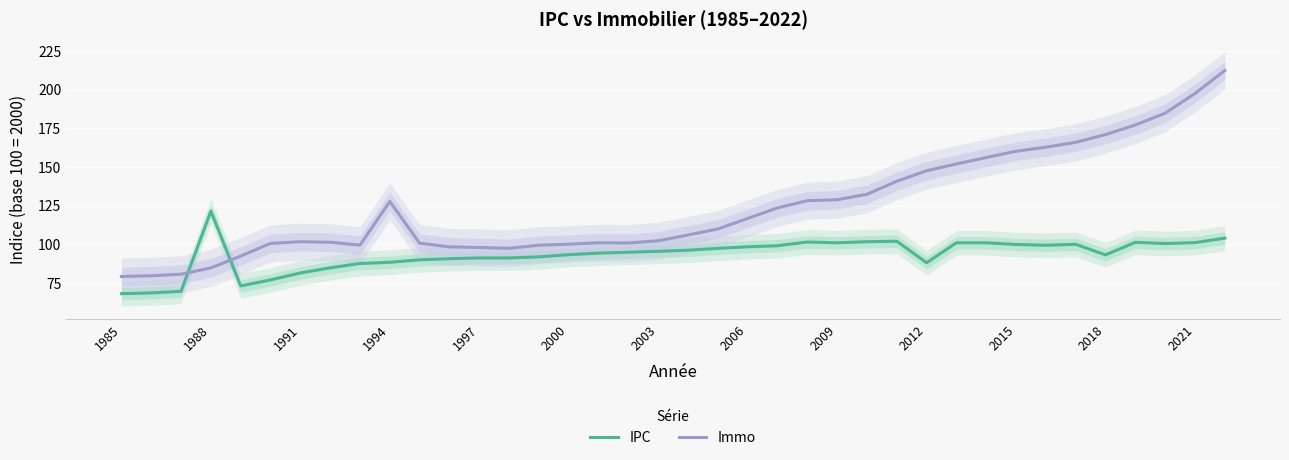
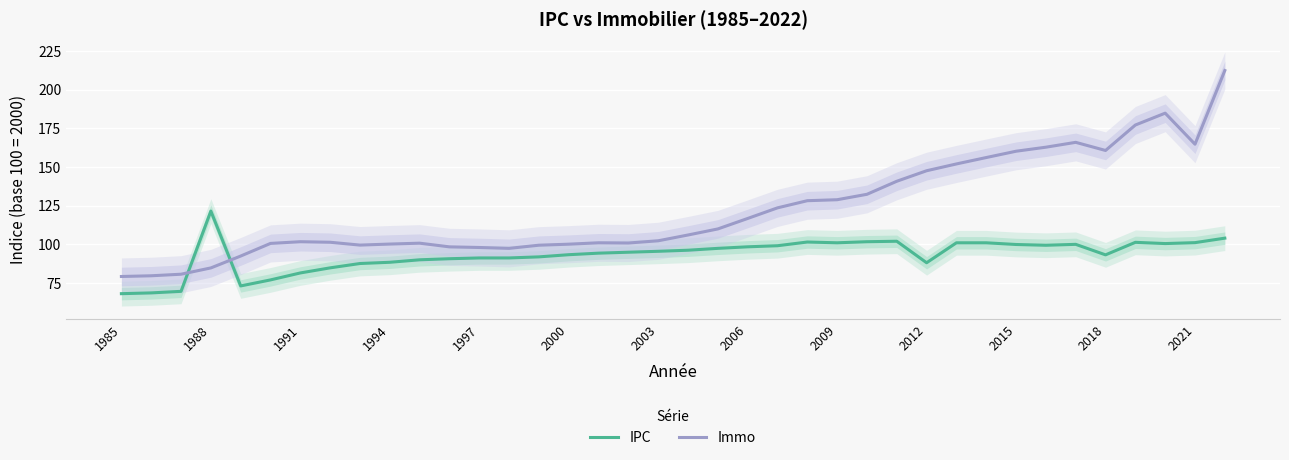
  {
    "IPC": {
      "1985": 68,
      "1988": 121,
      "1991": 81,
      "1994": 88,
      "1997": 91,
      "2000": 93,
      "2003": 95,
      "2006": 98,
      "2009": 101,
      "2012": 88,
      "2015": 100,
      "2018": 93,
      "2021": 101
    },
    "Immo": {
      "1985": 79,
      "1988": 85,
      "1991": 102,
-     "1994": 128,
+     "1994": 100,
      "2006": 117,
      "2009": 129,
      "2012": 147,
      "2015": 160,
-     "2018": 171,
-     "2021": 197
+     "2018": 161,
+     "2021": 165
    }
  }
